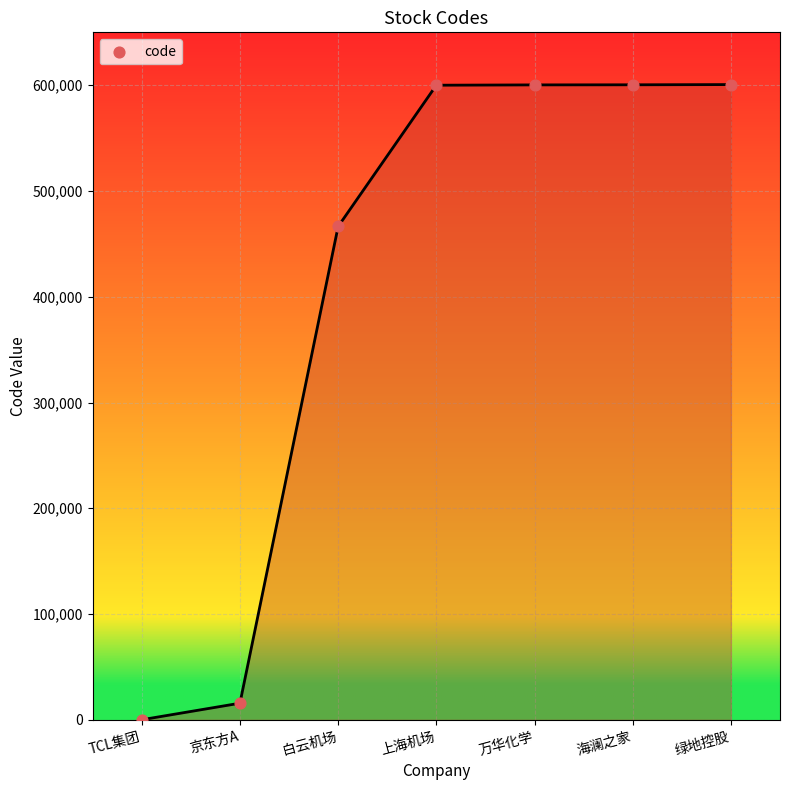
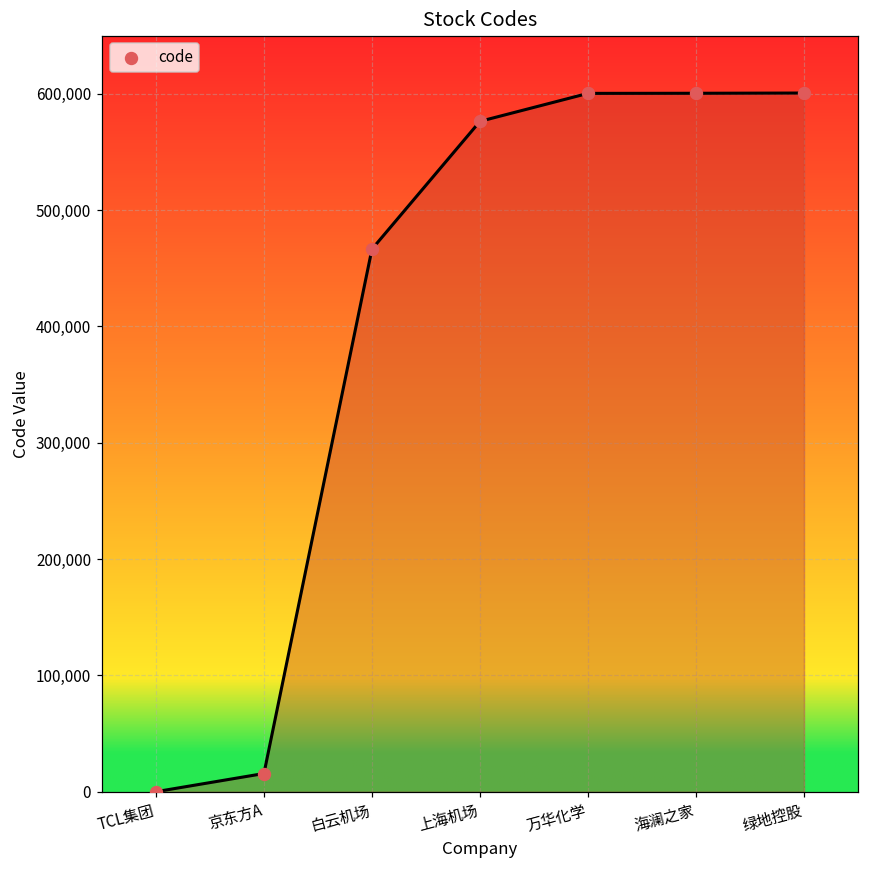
  {
    "TCL集团": "0",
    "京东方A": "16,000",
    "白云机场": "466,000",
-   "上海机场": "600,000",
+   "上海机场": "576,000",
    "万华化学": "600,000",
    "海澜之家": "600,000",
    "绿地控股": "601,000"
  }
